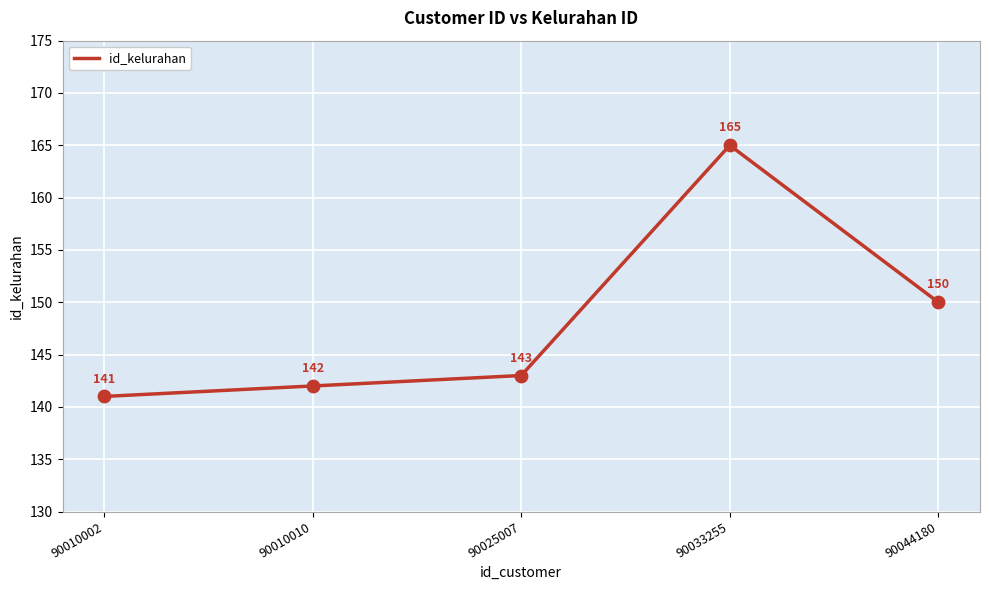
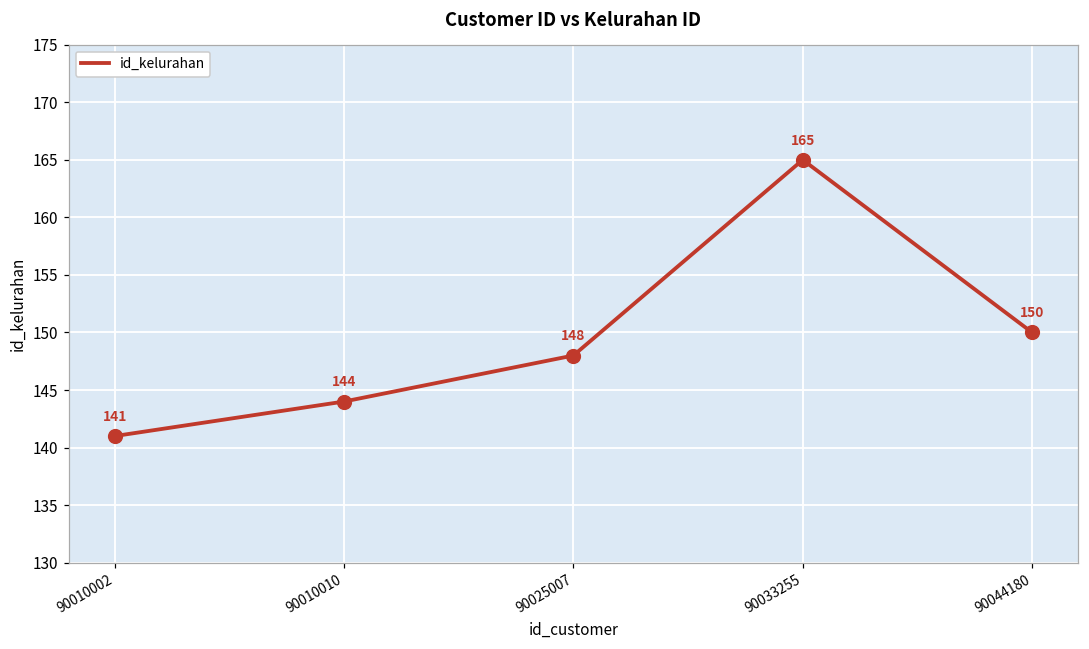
  {
    "90010002": 141,
-   "90010010": 142,
-   "90025007": 143,
+   "90010010": 144,
+   "90025007": 148,
    "90033255": 165,
    "90044180": 150
  }
